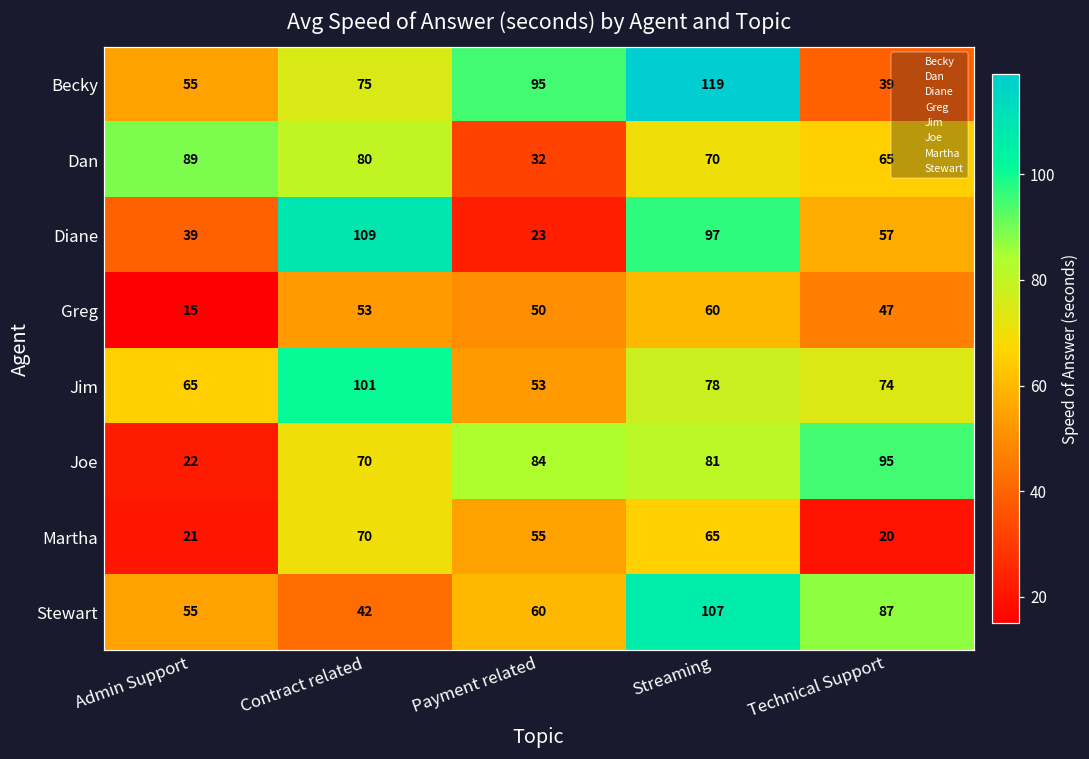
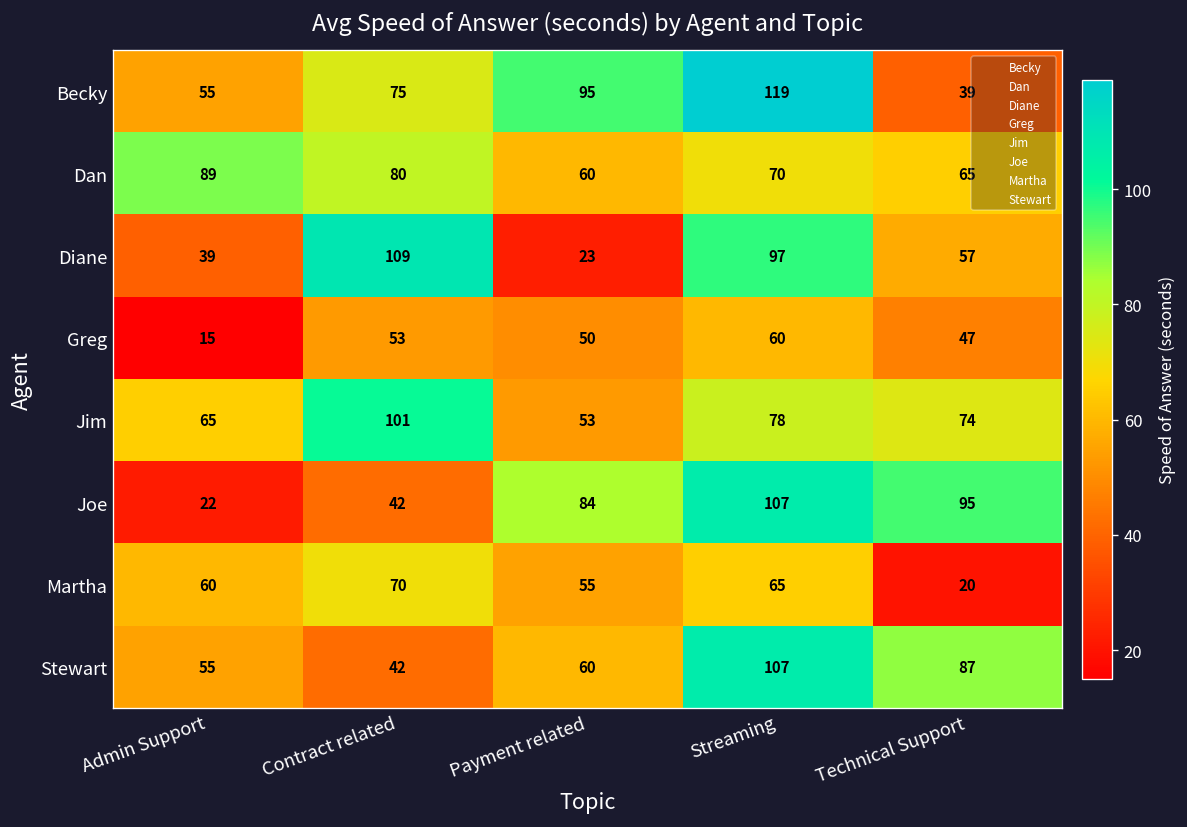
  {
    "Becky": {
      "Admin Support": 55,
      "Contract related": 75,
      "Payment related": 95,
      "Streaming": 119
    },
    "Dan": {
      "Admin Support": 89,
      "Contract related": 80,
-     "Payment related": 32,
+     "Payment related": 60,
      "Streaming": 70
    },
    "Diane": {
      "Admin Support": 39,
      "Contract related": 109,
      "Payment related": 23,
      "Streaming": 97,
      "Technical Support": 57
    },
    "Greg": {
      "Admin Support": 15,
      "Contract related": 53,
      "Payment related": 50,
      "Streaming": 60,
      "Technical Support": 47
    },
    "Jim": {
      "Admin Support": 65,
      "Contract related": 101,
      "Payment related": 53,
      "Streaming": 78,
      "Technical Support": 74
    },
    "Joe": {
      "Admin Support": 22,
-     "Contract related": 70,
+     "Contract related": 42,
      "Payment related": 84,
-     "Streaming": 81,
+     "Streaming": 107,
      "Technical Support": 95
    },
    "Martha": {
-     "Admin Support": 21,
+     "Admin Support": 60,
      "Contract related": 70,
      "Payment related": 55,
      "Streaming": 65,
      "Technical Support": 20
    },
    "Stewart": {
      "Admin Support": 55,
      "Contract related": 42,
      "Payment related": 60,
      "Streaming": 107,
      "Technical Support": 87
    }
  }
